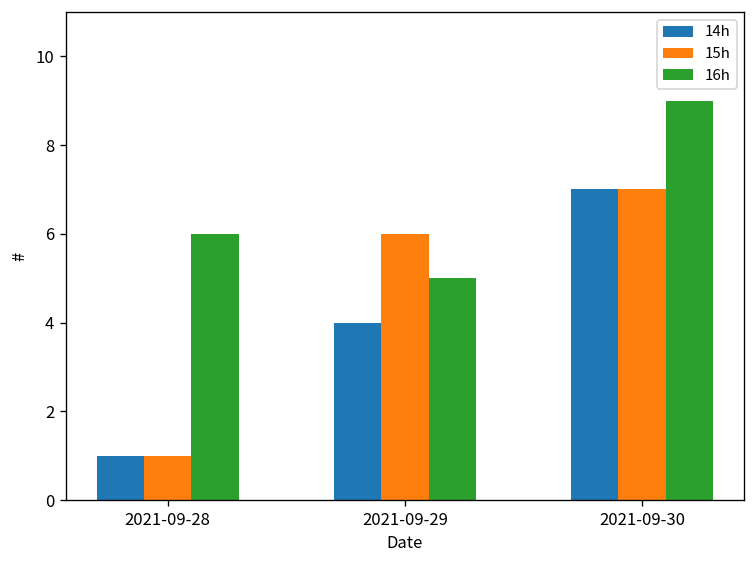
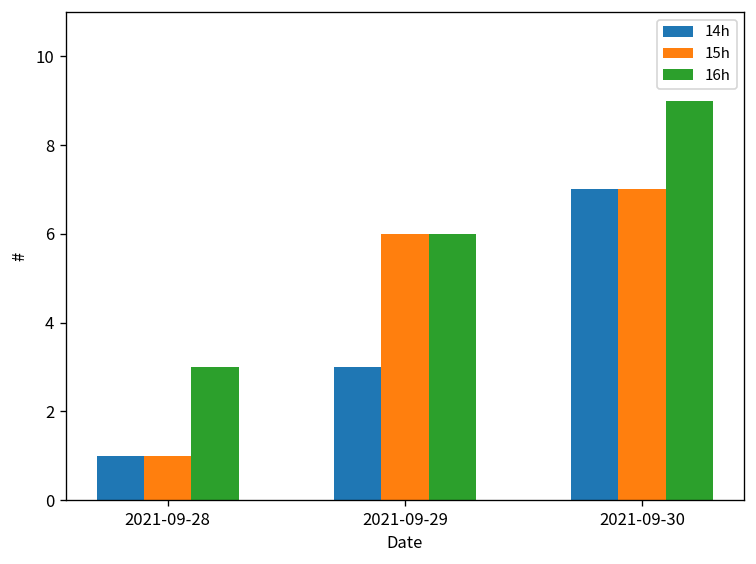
  {
    "14h": {
      "2021-09-28": 1,
-     "2021-09-29": 4,
+     "2021-09-29": 3,
      "2021-09-30": 7
    },
    "15h": {
      "2021-09-28": 1,
      "2021-09-29": 6,
      "2021-09-30": 7
    },
    "16h": {
-     "2021-09-28": 6,
-     "2021-09-29": 5,
+     "2021-09-28": 3,
+     "2021-09-29": 6,
      "2021-09-30": 9
    }
  }
